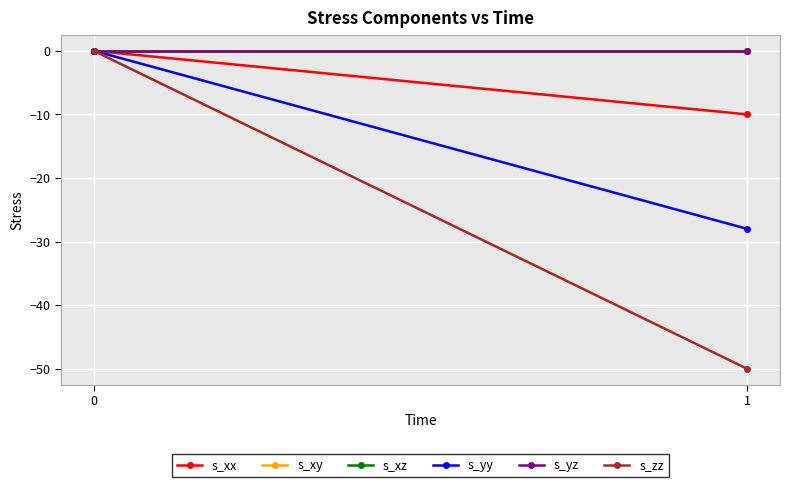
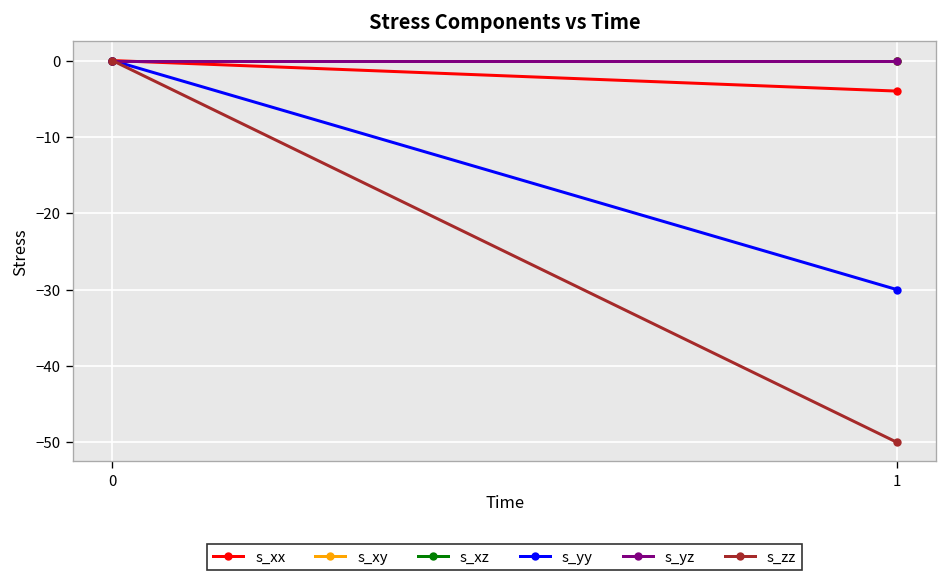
  {
    "s_xx": {
-     "1": -10
+     "1": -4
    },
    "s_yz": {
      "1": 0
    },
    "s_yy": {
-     "1": -28
+     "1": -30
    },
    "s_zz": {
      "1": -50
    }
  }
